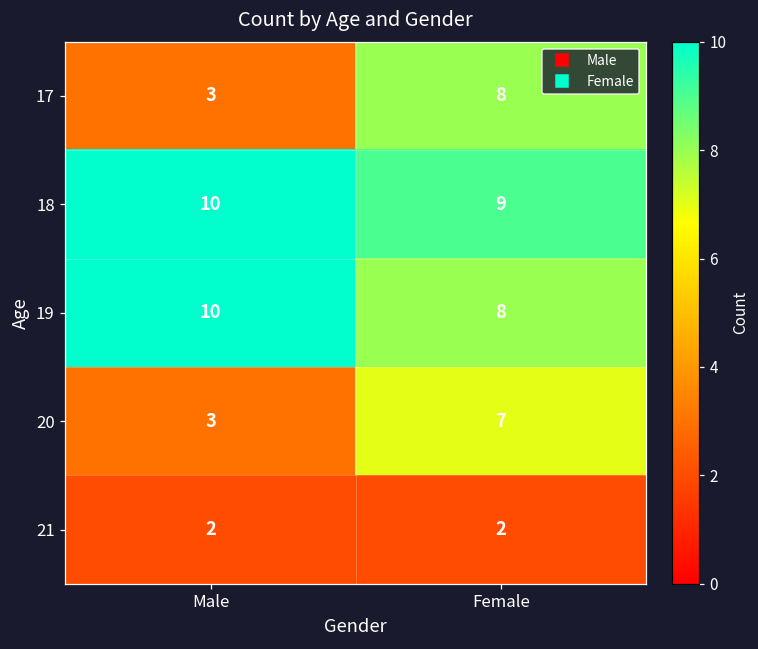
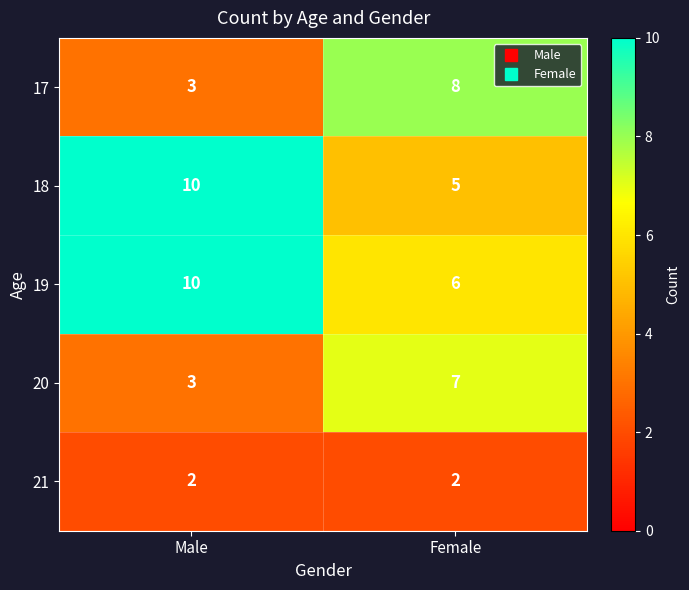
  {
    "17": {
      "Male": 3,
      "Female": 8
    },
    "18": {
      "Male": 10,
-     "Female": 9
+     "Female": 5
    },
    "19": {
      "Male": 10,
-     "Female": 8
+     "Female": 6
    },
    "20": {
      "Male": 3,
      "Female": 7
    },
    "21": {
      "Male": 2,
      "Female": 2
    }
  }
